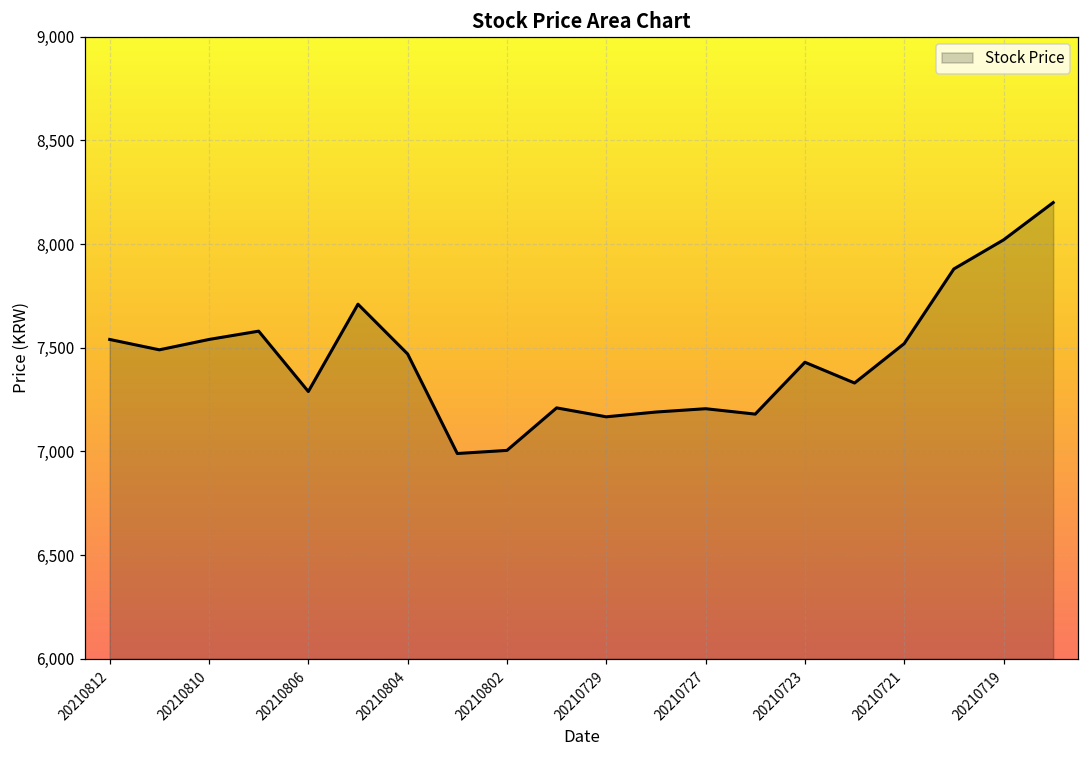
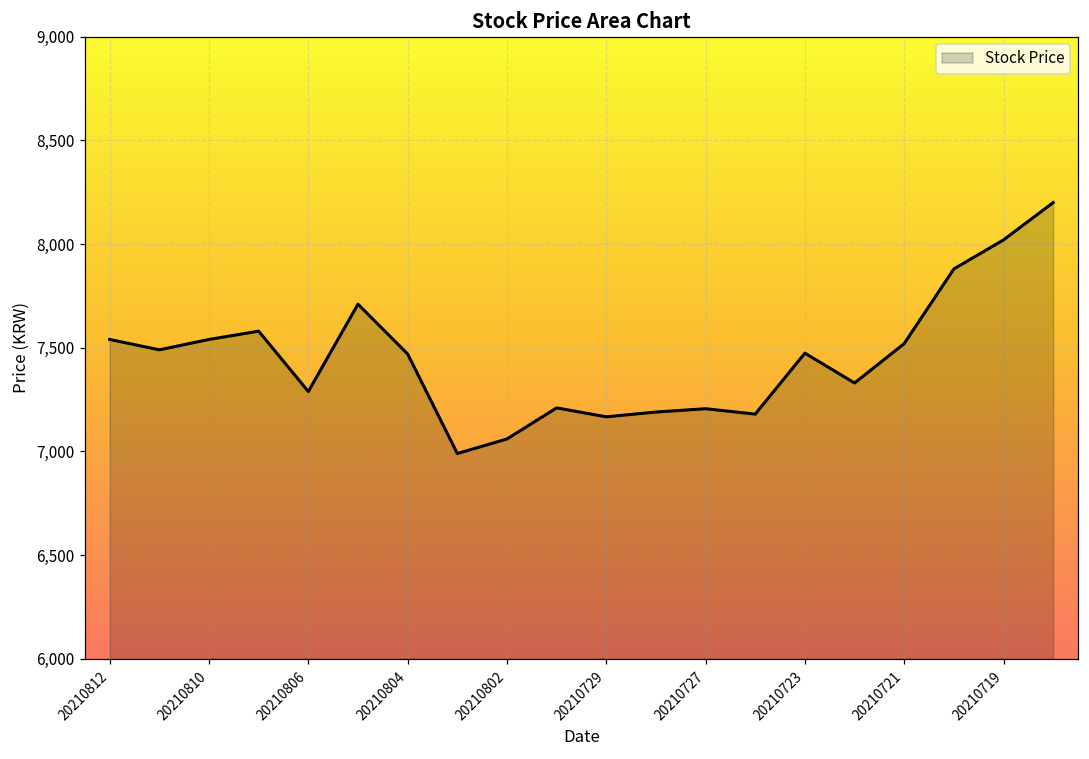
  {
    "20210812": "7,540",
    "20210810": "7,540",
    "20210806": "7,290",
    "20210804": "7,470",
-   "20210802": "7,010",
+   "20210802": "7,060",
    "20210729": "7,170",
    "20210727": "7,210",
-   "20210723": "7,430",
+   "20210723": "7,470",
    "20210721": "7,520",
    "20210719": "8,020"
  }
